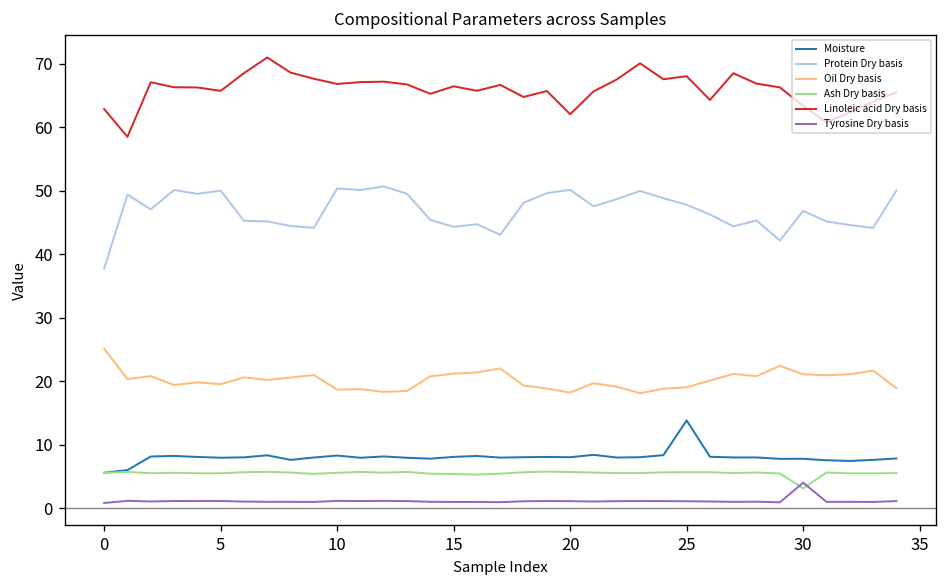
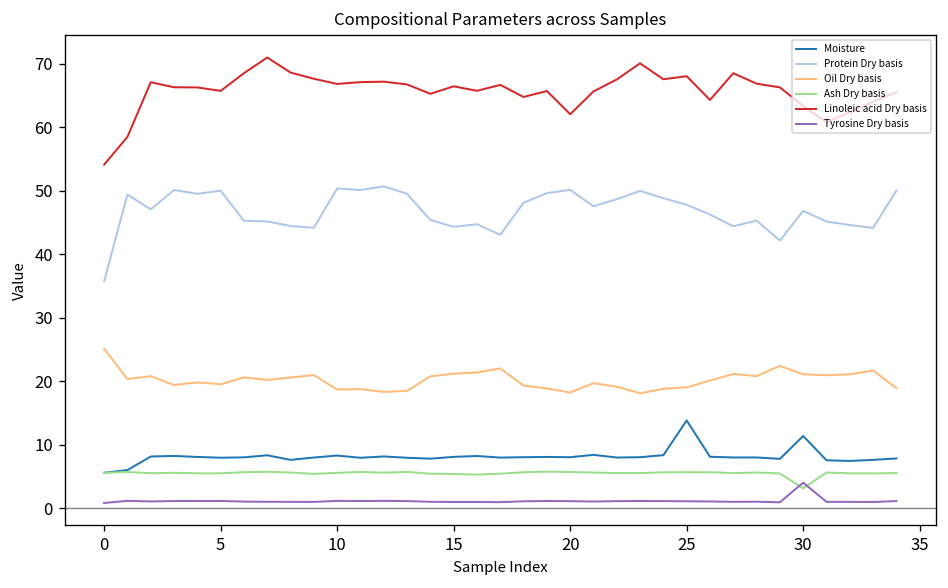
  {
    "Moisture": {
      "5": 8,
      "10": 8,
      "15": 8,
      "20": 8,
      "25": 14,
-     "30": 8
+     "30": 11
    },
    "Protein Dry basis": {
-     "0": 38,
+     "0": 36,
      "5": 50,
      "10": 50,
      "15": 44,
      "20": 50,
      "25": 48,
      "30": 47
    },
    "Oil Dry basis": {
      "0": 25,
      "5": 20,
      "10": 19,
      "15": 21,
      "20": 18,
      "25": 19,
      "30": 21
    },
    "Ash Dry basis": {
      "5": 5,
      "10": 6,
      "15": 5,
      "20": 6,
      "25": 6,
      "30": 3
    },
    "Linoleic acid Dry basis": {
-     "0": 63,
+     "0": 54,
      "5": 66,
      "10": 67,
      "15": 66,
      "20": 62,
      "25": 68
    },
    "Tyrosine Dry basis": {
      "0": 1,
      "5": 1,
      "10": 1,
      "15": 1,
      "20": 1,
      "25": 1,
      "30": 4
    }
  }
